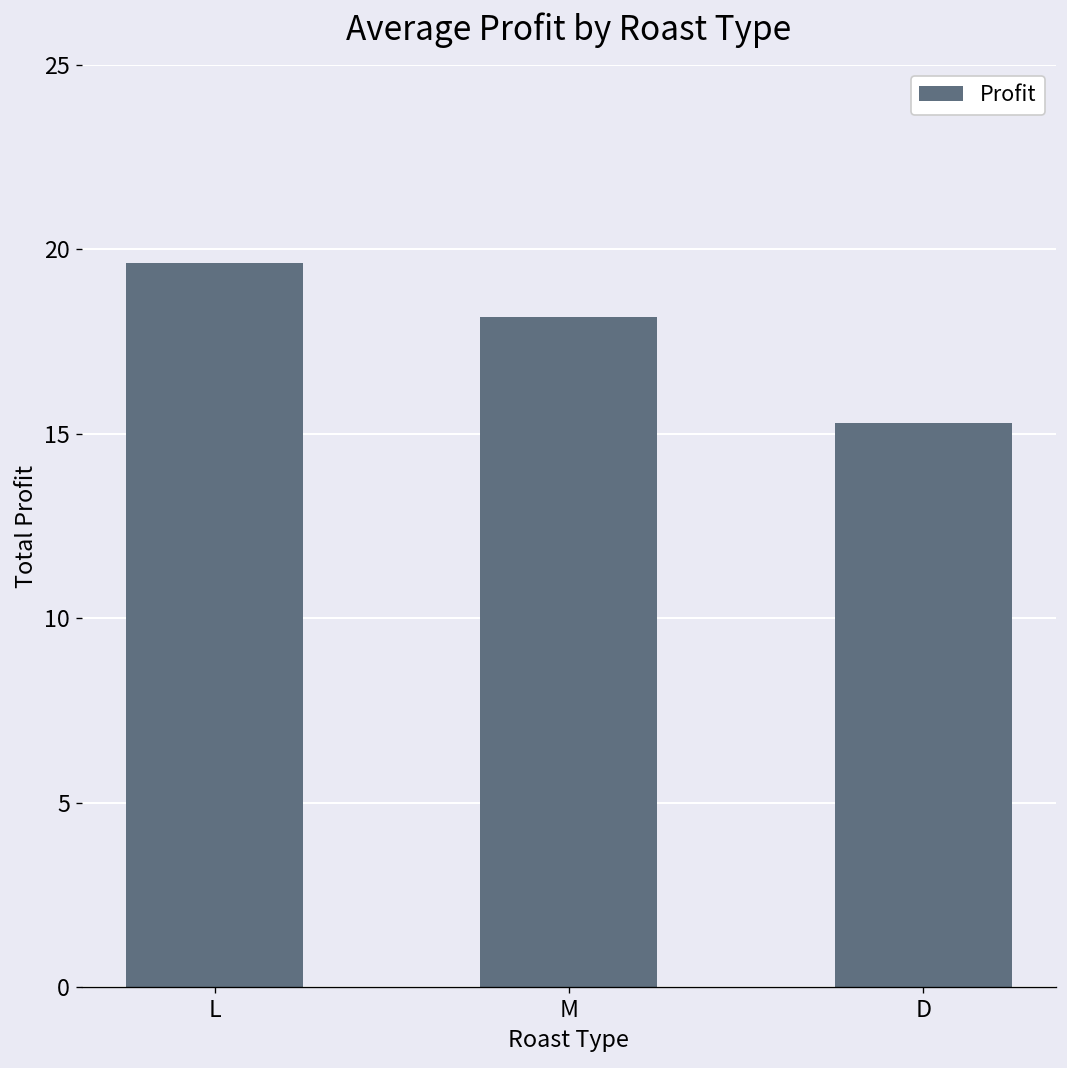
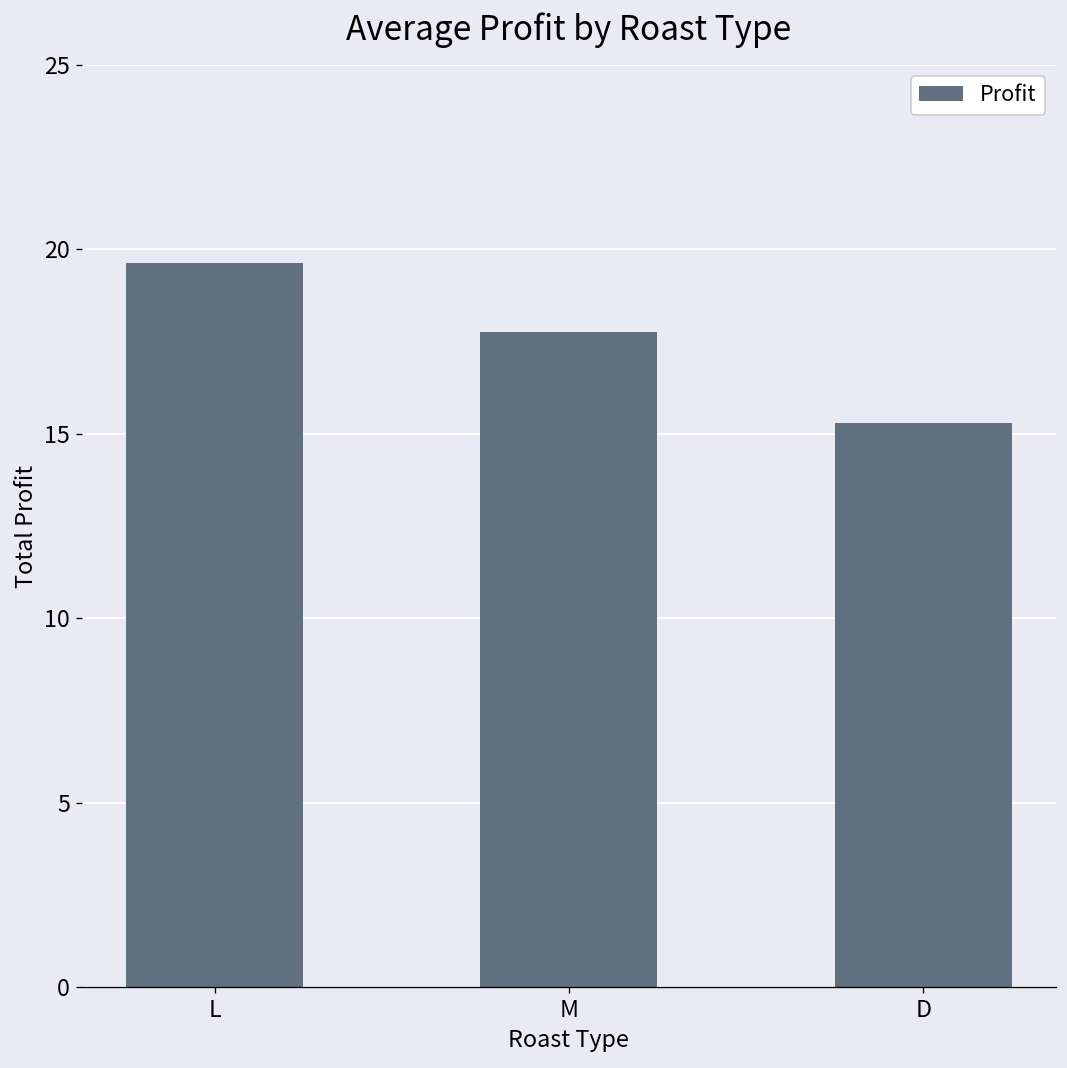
  {
    "L": 19.6,
-   "M": 18.2,
+   "M": 17.8,
    "D": 15.3
  }
